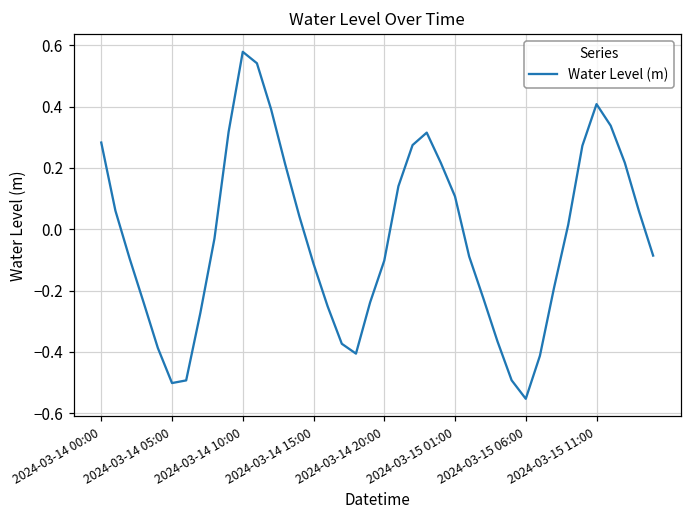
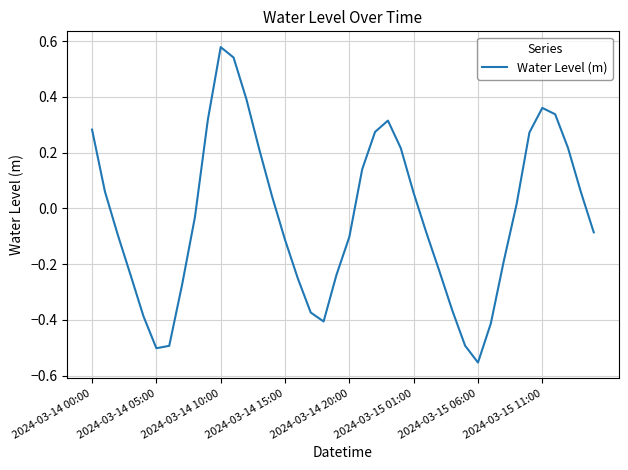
  {
    "2024-03-14 00:00": 0.28,
    "2024-03-14 05:00": -0.50,
    "2024-03-14 10:00": 0.58,
    "2024-03-14 15:00": -0.11,
    "2024-03-14 20:00": -0.10,
-   "2024-03-15 01:00": 0.11,
+   "2024-03-15 01:00": 0.06,
    "2024-03-15 06:00": -0.55,
-   "2024-03-15 11:00": 0.41
+   "2024-03-15 11:00": 0.36
  }
